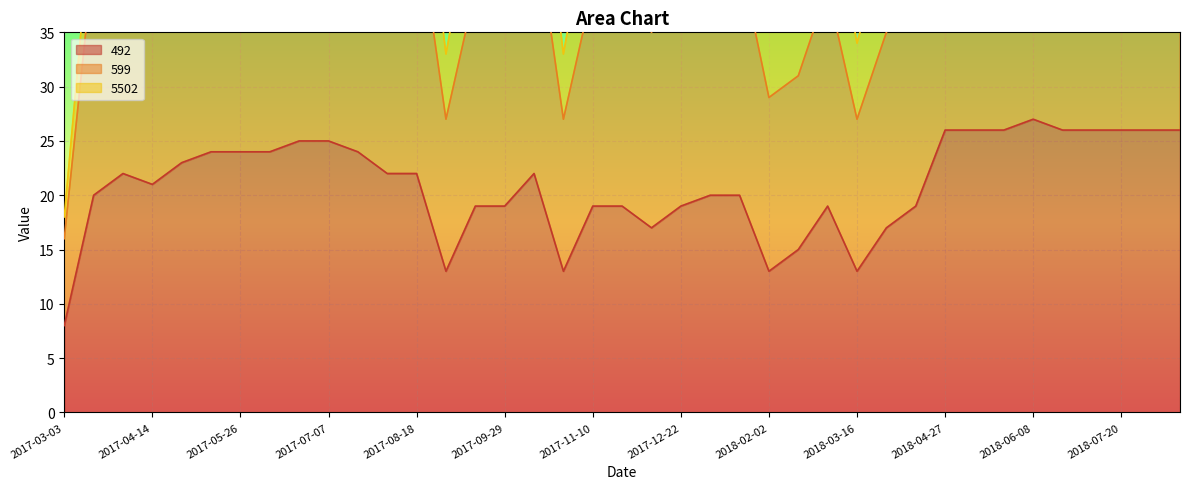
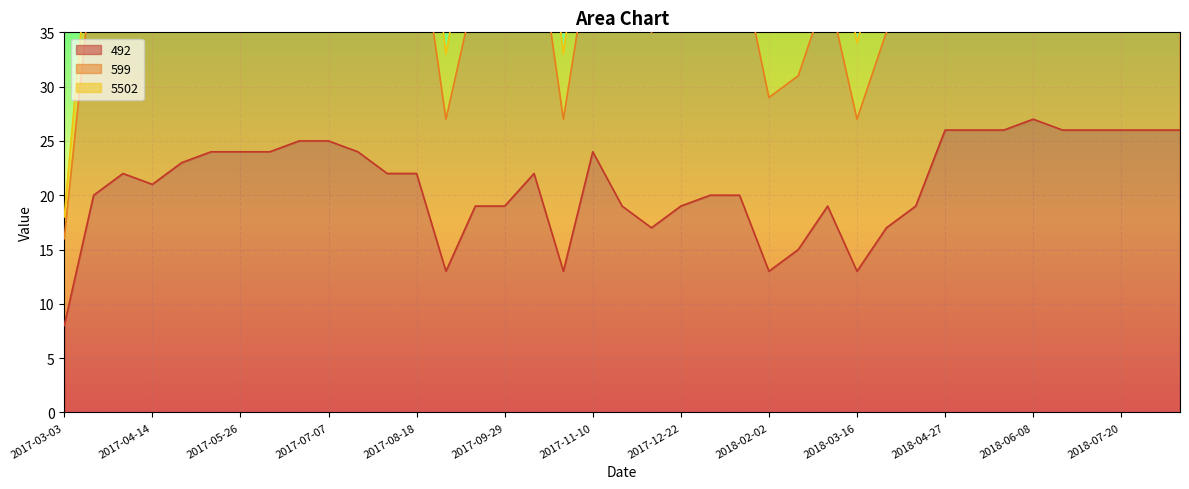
  {
    "492": {
      "2017-03-03": 8,
      "2017-04-14": 21,
      "2017-05-26": 24,
      "2017-07-07": 25,
      "2017-08-18": 22,
      "2017-09-29": 19,
-     "2017-11-10": 19,
+     "2017-11-10": 24,
      "2017-12-22": 19,
      "2018-02-02": 13,
      "2018-03-16": 13,
      "2018-04-27": 26,
      "2018-06-08": 27,
      "2018-07-20": 26
    },
    "599": {
      "2017-03-03": 8,
      "2018-02-02": 16,
      "2018-03-16": 14
    },
    "5502": {
      "2017-03-03": 2,
      "2018-03-16": 7
    }
  }
